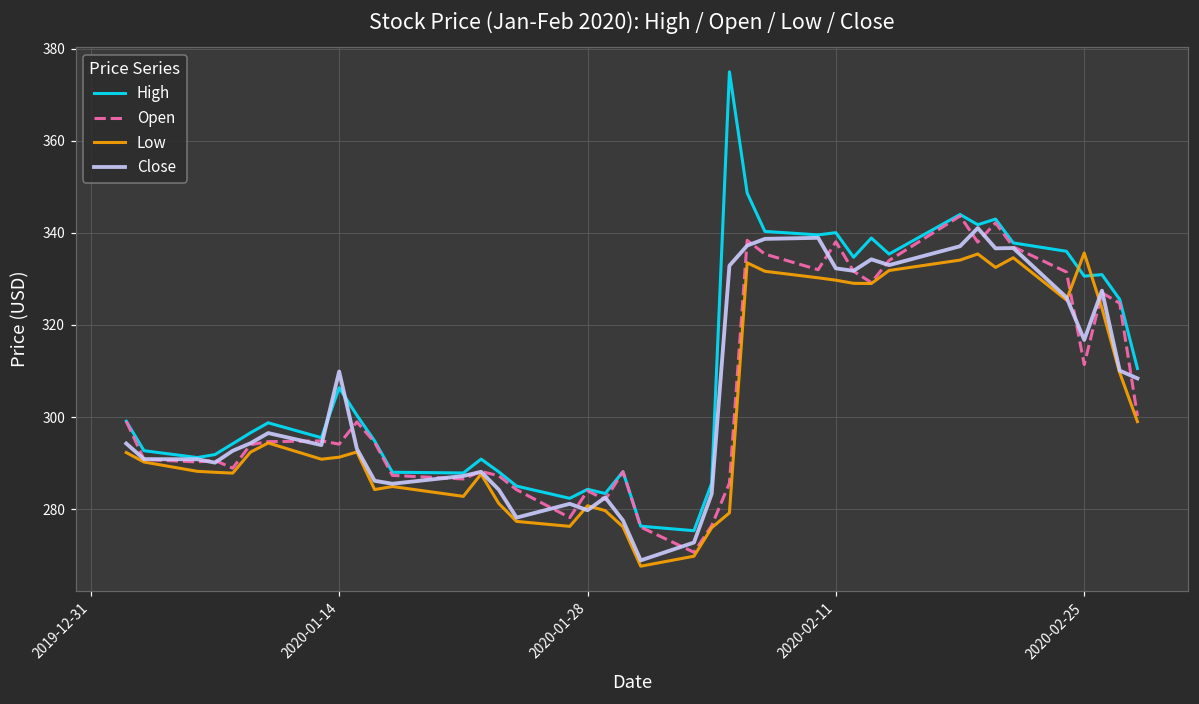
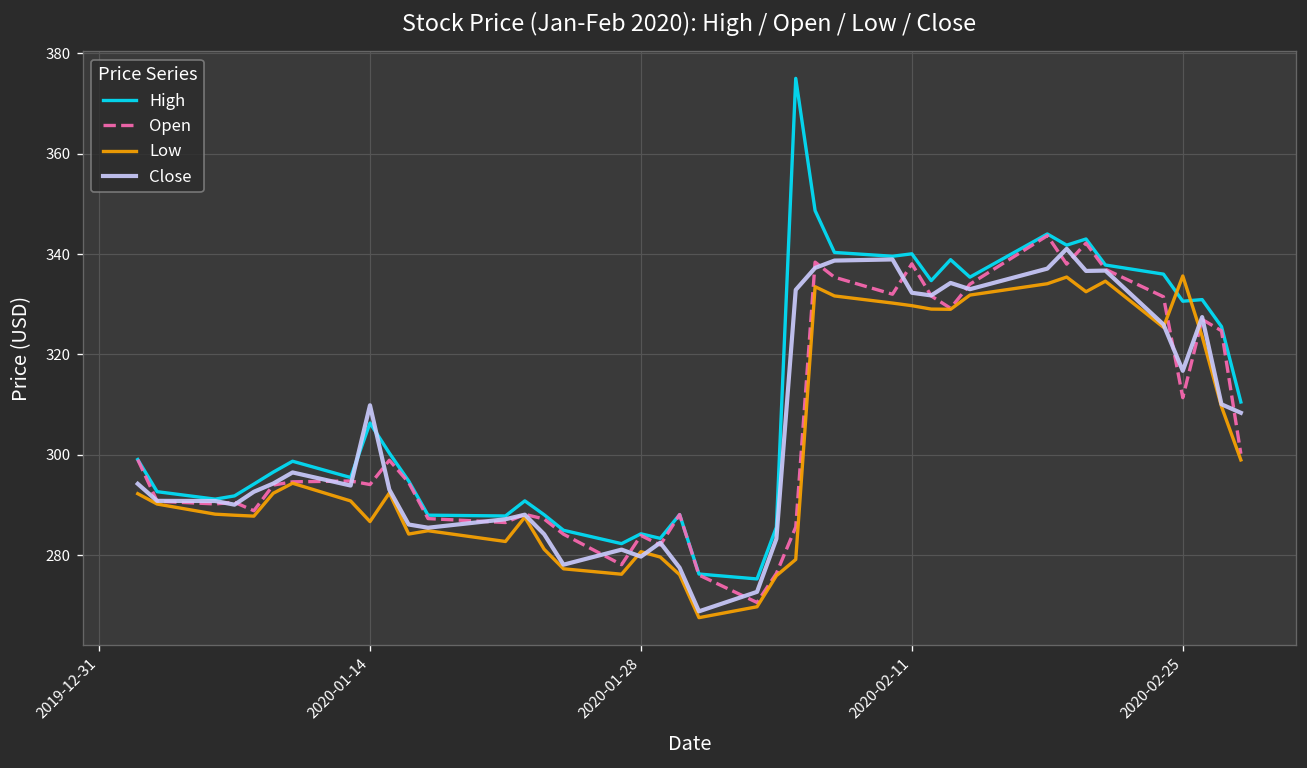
  {
    "High": {
      "2020-01-14": 306,
      "2020-02-11": 340,
      "2020-02-25": 331
    },
    "Open": {
      "2020-01-14": 294,
      "2020-02-11": 338,
      "2020-02-25": 311
    },
    "Low": {
-     "2020-01-14": 291,
+     "2020-01-14": 287,
      "2020-01-28": 281,
      "2020-02-11": 330,
      "2020-02-25": 336
    },
    "Close": {
      "2020-01-14": 310,
      "2020-01-28": 280,
      "2020-02-11": 332,
      "2020-02-25": 317
    }
  }
